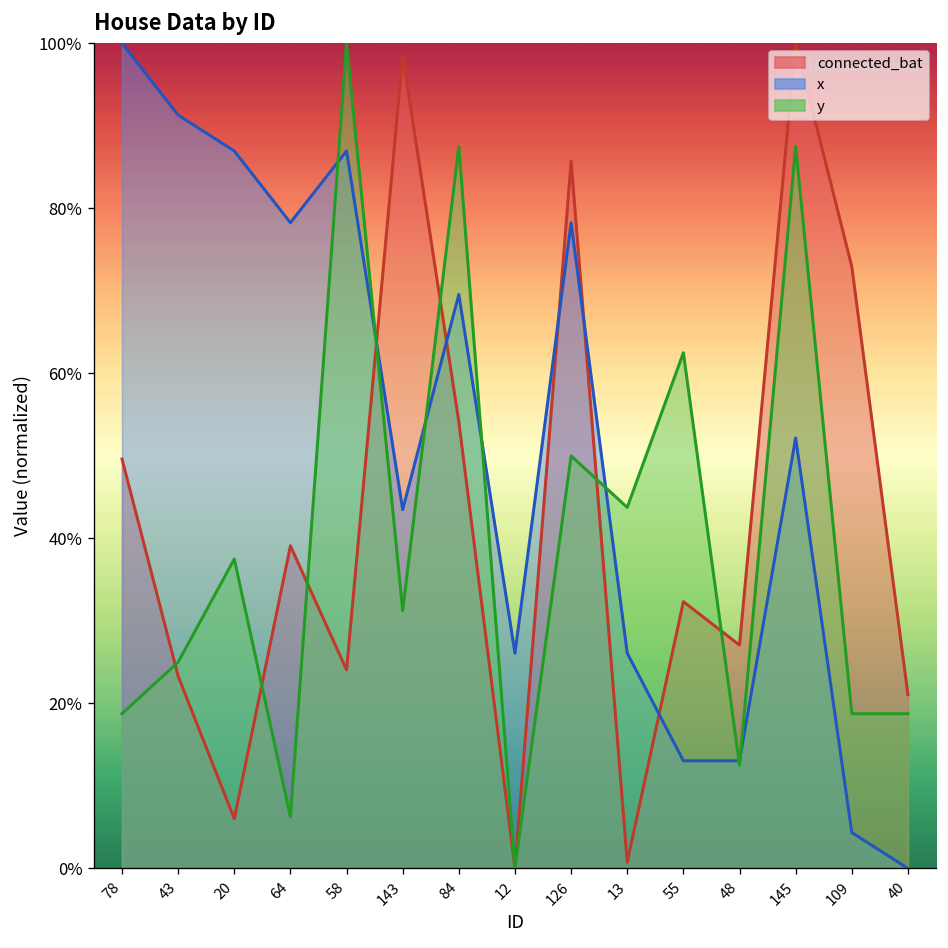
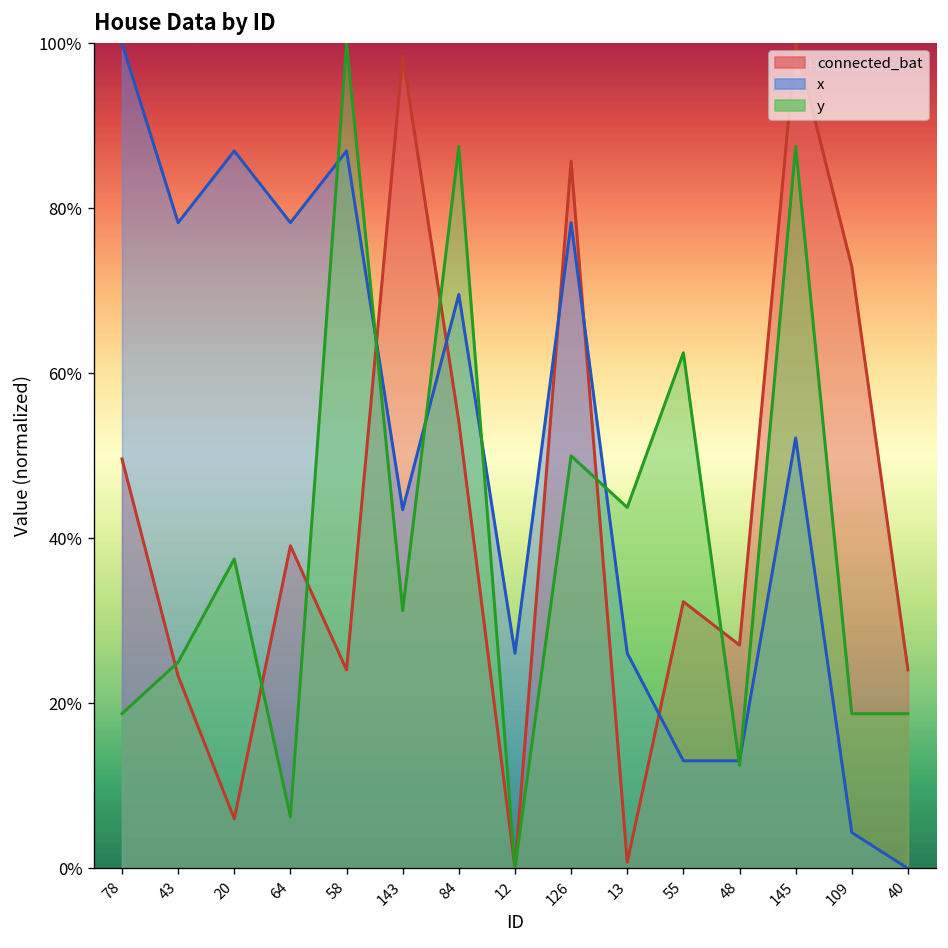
  {
    "connected_bat": {
      "78": "50%",
      "43": "23%",
      "20": "6%",
      "64": "39%",
      "58": "24%",
      "143": "98%",
      "84": "54%",
      "126": "86%",
      "13": "1%",
      "55": "32%",
      "48": "27%",
      "145": "100%",
      "109": "73%",
-     "40": "21%"
+     "40": "24%"
    },
    "x": {
      "78": "100%",
-     "43": "91%",
+     "43": "78%",
      "20": "87%",
      "64": "78%",
      "58": "87%",
      "143": "43%",
      "84": "70%",
      "12": "26%",
      "126": "78%",
      "13": "26%",
      "55": "13%",
      "48": "13%",
      "145": "52%",
      "109": "4%",
      "40": "0%"
    },
    "y": {
      "78": "19%",
      "43": "25%",
      "20": "38%",
      "64": "6%",
      "58": "100%",
      "143": "31%",
      "84": "88%",
      "126": "50%",
      "13": "44%",
      "55": "63%",
      "48": "13%",
      "145": "88%",
      "109": "19%",
      "40": "19%"
    }
  }
